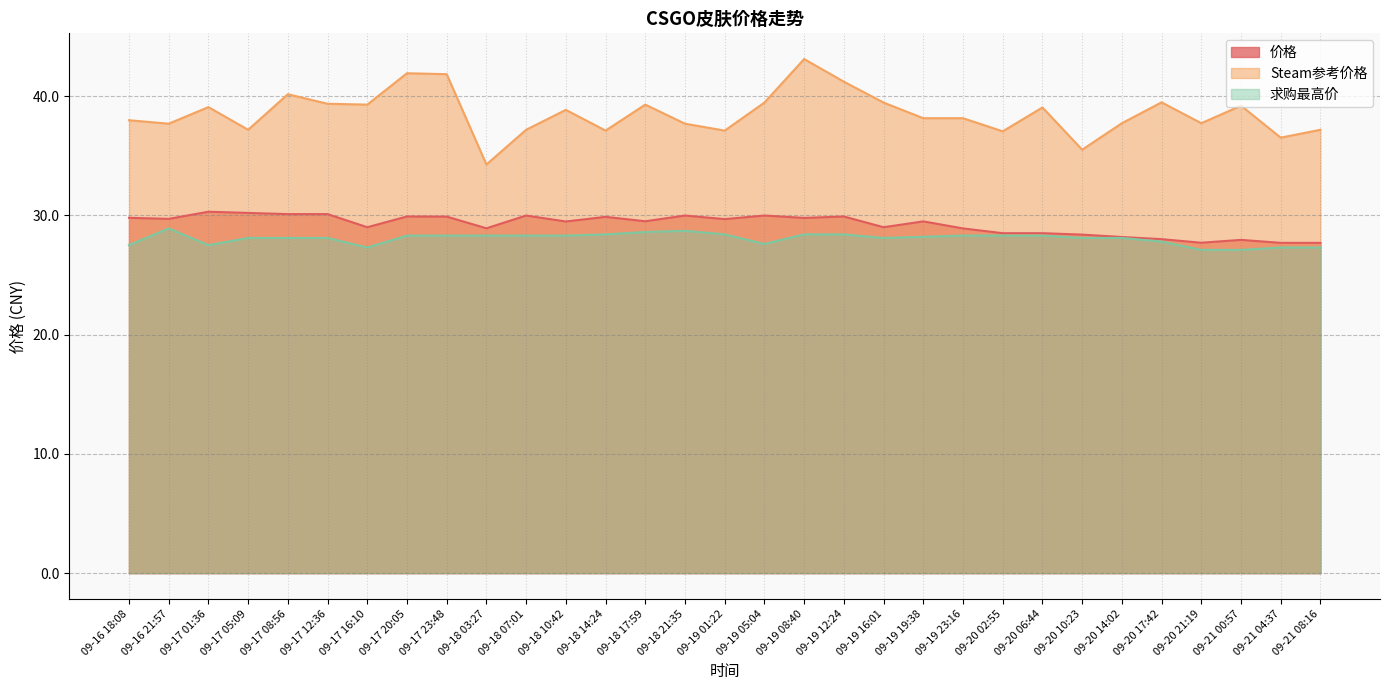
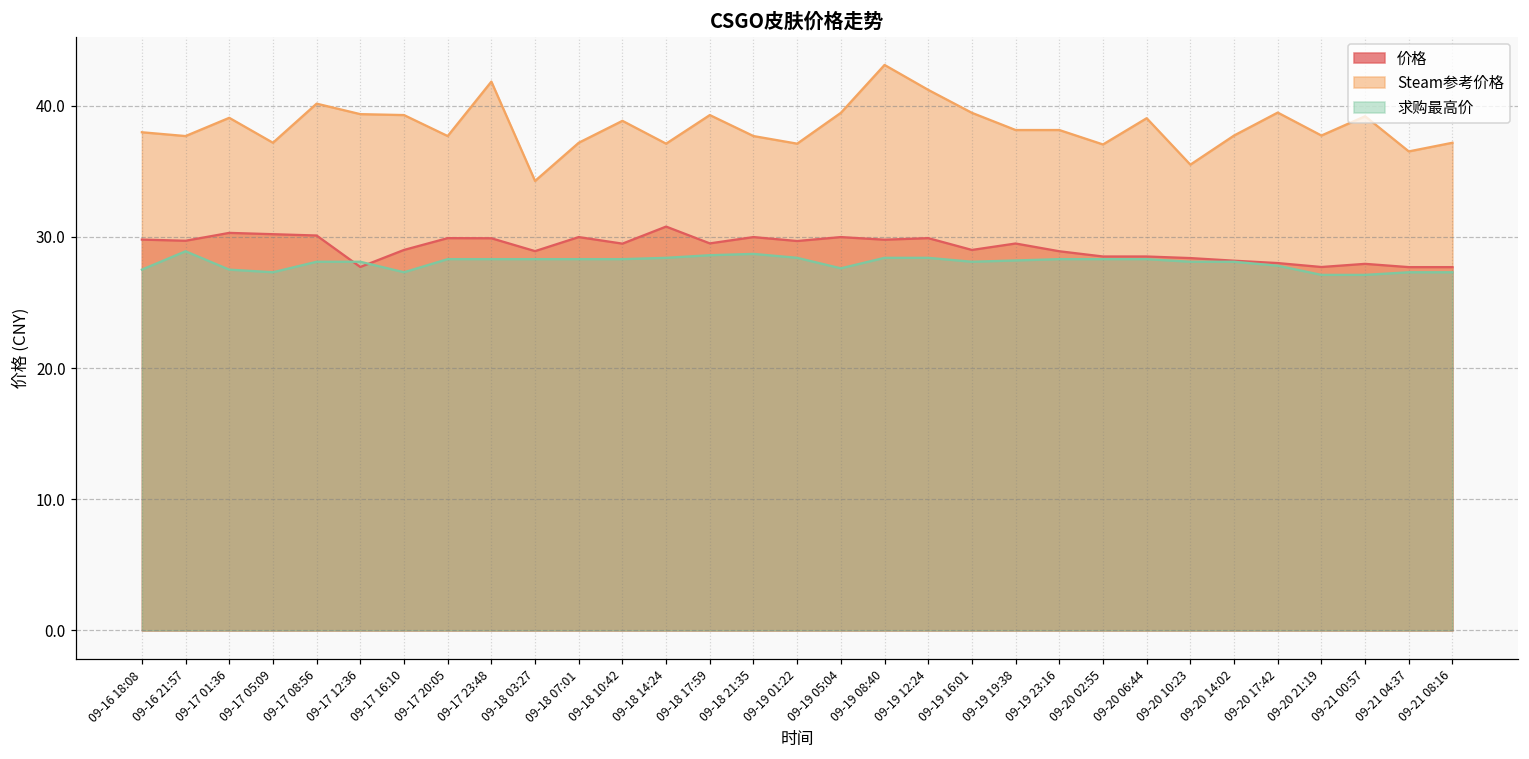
  {
    "价格": {
      "09-16 18:08": 29.8,
      "09-16 21:57": 29.7,
      "09-17 01:36": 30.3,
      "09-17 05:09": 30.2,
      "09-17 08:56": 30.1,
-     "09-17 12:36": 30.1,
+     "09-17 12:36": 27.7,
      "09-17 16:10": 29.0,
      "09-17 20:05": 29.9,
      "09-17 23:48": 29.9,
      "09-18 03:27": 28.9,
      "09-18 07:01": 30.0,
      "09-18 10:42": 29.5,
-     "09-18 14:24": 29.9,
+     "09-18 14:24": 30.8,
      "09-18 17:59": 29.5,
      "09-18 21:35": 30.0,
      "09-19 01:22": 29.7,
      "09-19 05:04": 30.0,
      "09-19 08:40": 29.8,
      "09-19 12:24": 29.9,
      "09-19 16:01": 29.0,
      "09-19 19:38": 29.5,
      "09-19 23:16": 28.9,
      "09-20 10:23": 28.4,
      "09-20 21:19": 27.7,
      "09-21 00:57": 27.9,
      "09-21 04:37": 27.7,
      "09-21 08:16": 27.7
    },
    "Steam参考价格": {
      "09-16 18:08": 38.0,
      "09-16 21:57": 37.7,
      "09-17 01:36": 39.1,
      "09-17 05:09": 37.2,
      "09-17 08:56": 40.2,
      "09-17 12:36": 39.4,
      "09-17 16:10": 39.3,
-     "09-17 20:05": 41.9,
+     "09-17 20:05": 37.7,
      "09-17 23:48": 41.8,
      "09-18 03:27": 34.3,
      "09-18 07:01": 37.2,
      "09-18 10:42": 38.8,
      "09-18 14:24": 37.1,
      "09-18 17:59": 39.3,
      "09-18 21:35": 37.7,
      "09-19 01:22": 37.1,
      "09-19 05:04": 39.5,
      "09-19 08:40": 43.1,
      "09-19 12:24": 41.2,
      "09-19 16:01": 39.5,
      "09-19 19:38": 38.1,
      "09-19 23:16": 38.1,
      "09-20 02:55": 37.0,
      "09-20 06:44": 39.0,
      "09-20 10:23": 35.5,
      "09-20 14:02": 37.7,
      "09-20 17:42": 39.5,
      "09-20 21:19": 37.7,
      "09-21 04:37": 36.5,
      "09-21 08:16": 37.2
    },
    "求购最高价": {
      "09-16 18:08": 27.5,
      "09-16 21:57": 28.9,
      "09-17 01:36": 27.5,
-     "09-17 05:09": 28.1,
+     "09-17 05:09": 27.3,
      "09-17 08:56": 28.1,
      "09-17 12:36": 28.1,
      "09-17 16:10": 27.3,
      "09-17 20:05": 28.3,
      "09-17 23:48": 28.3,
      "09-18 03:27": 28.3,
      "09-18 07:01": 28.3,
      "09-18 10:42": 28.3,
      "09-18 14:24": 28.4,
      "09-18 17:59": 28.6,
      "09-18 21:35": 28.7,
      "09-19 01:22": 28.4,
      "09-19 05:04": 27.6,
      "09-19 08:40": 28.4,
      "09-19 12:24": 28.4,
      "09-19 16:01": 28.1,
      "09-19 19:38": 28.2,
      "09-19 23:16": 28.3,
      "09-20 10:23": 28.1,
      "09-20 21:19": 27.1,
      "09-21 00:57": 27.1,
      "09-21 04:37": 27.3,
      "09-21 08:16": 27.3
    }
  }
